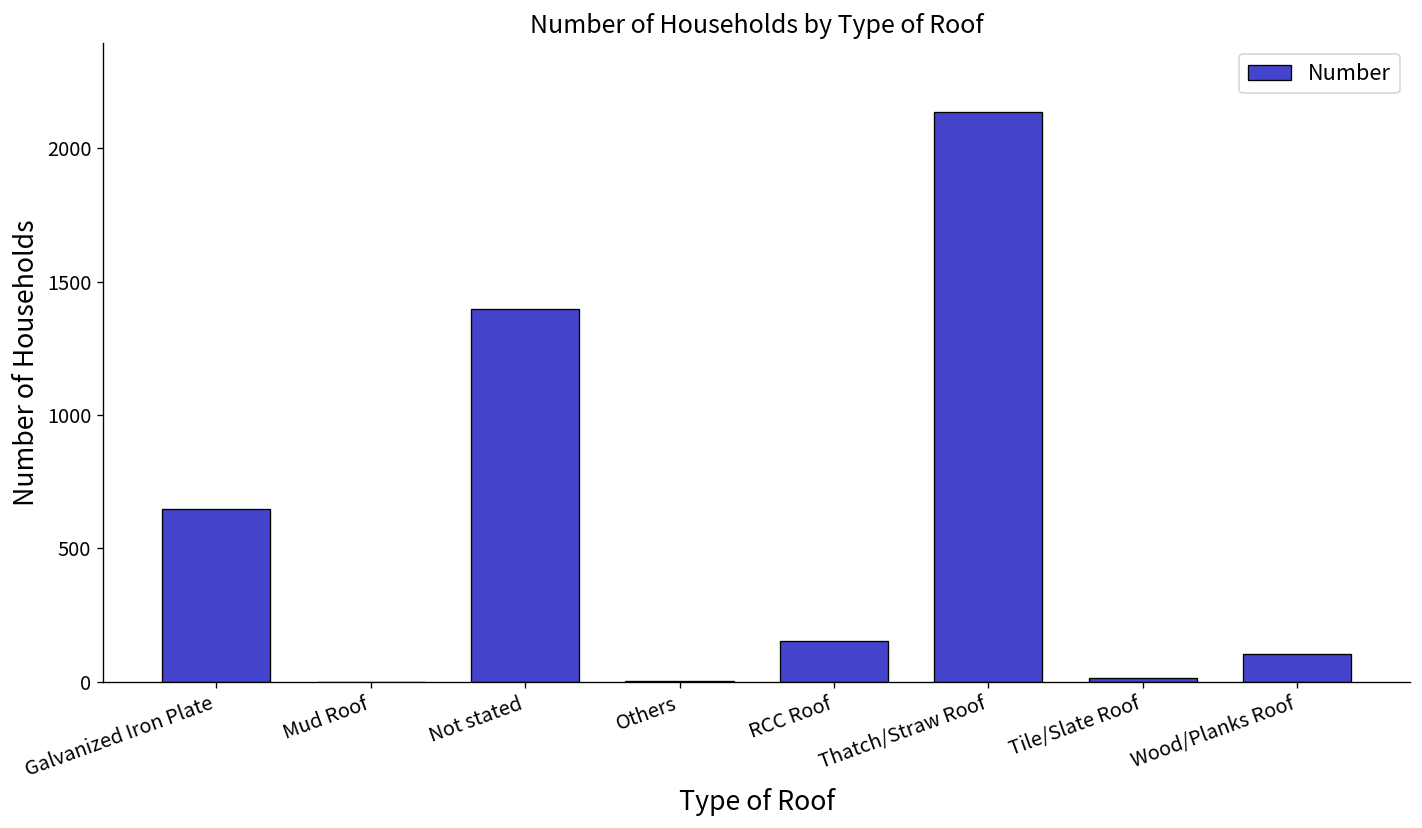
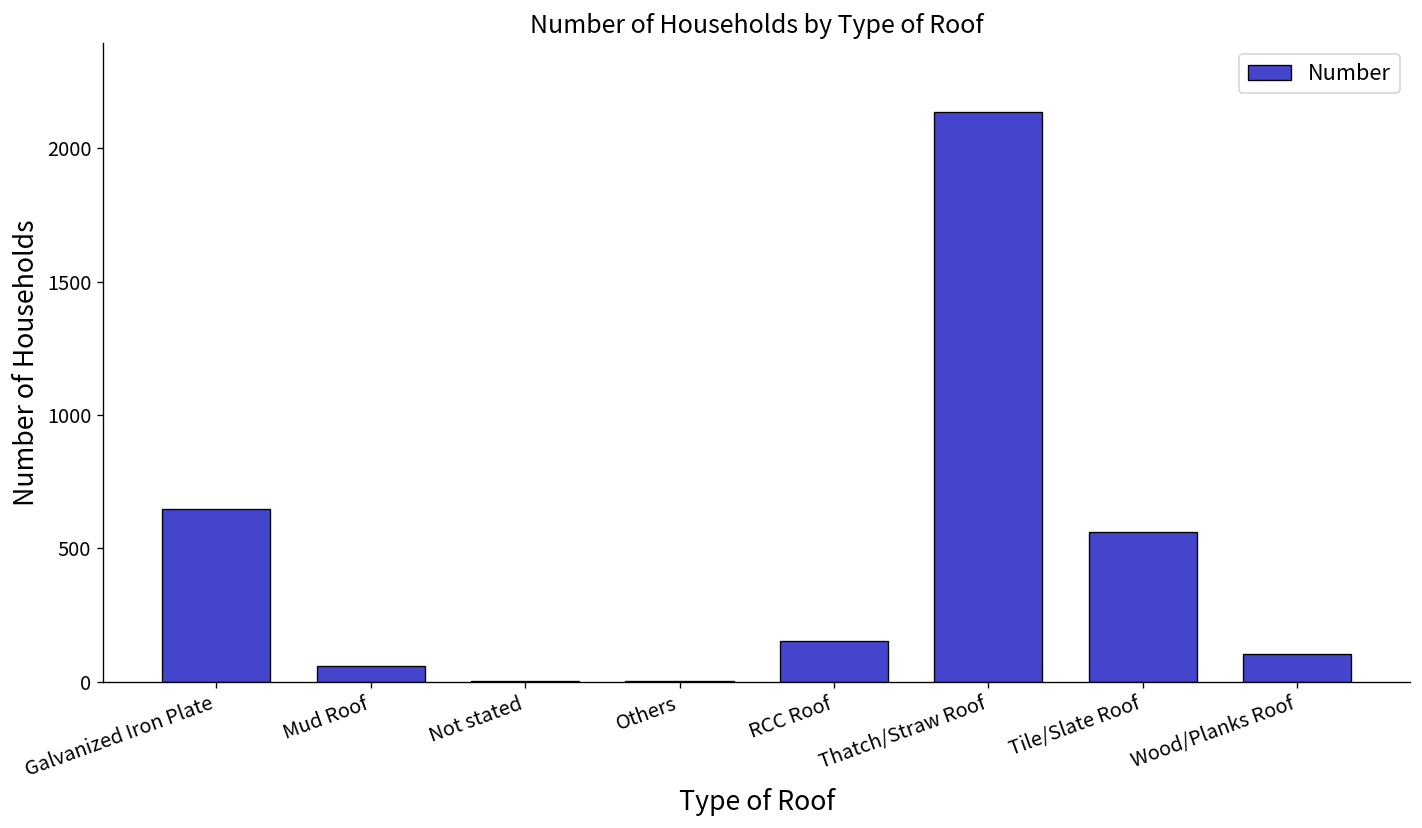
  {
    "Galvanized Iron Plate": 650,
-   "Mud Roof": 0,
-   "Not stated": 1400,
+   "Mud Roof": 60,
+   "Not stated": 10,
    "RCC Roof": 150,
    "Thatch/Straw Roof": 2140,
-   "Tile/Slate Roof": 20,
+   "Tile/Slate Roof": 560,
    "Wood/Planks Roof": 100
  }
